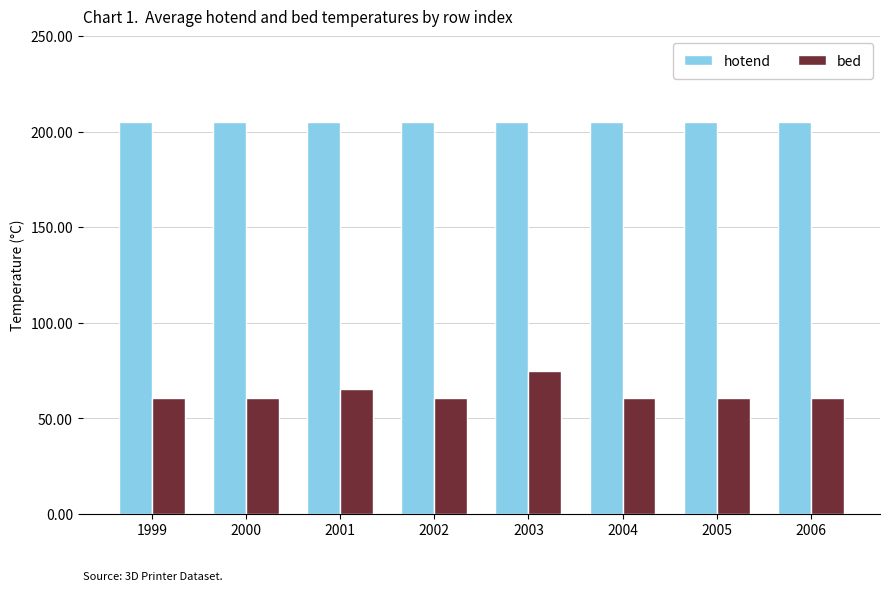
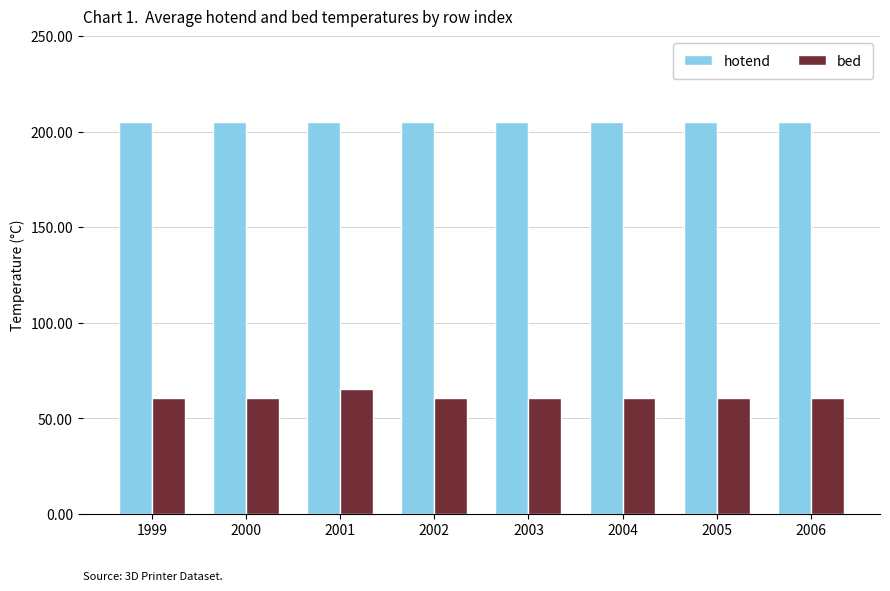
  {
    "hotend": {
      "1999": 205,
      "2000": 205,
      "2001": 205,
      "2002": 205,
      "2003": 205,
      "2004": 205,
      "2005": 205,
      "2006": 205
    },
    "bed": {
      "1999": 60,
      "2000": 60,
      "2001": 65,
      "2002": 60,
-     "2003": 75,
+     "2003": 60,
      "2004": 60,
      "2005": 60,
      "2006": 60
    }
  }
